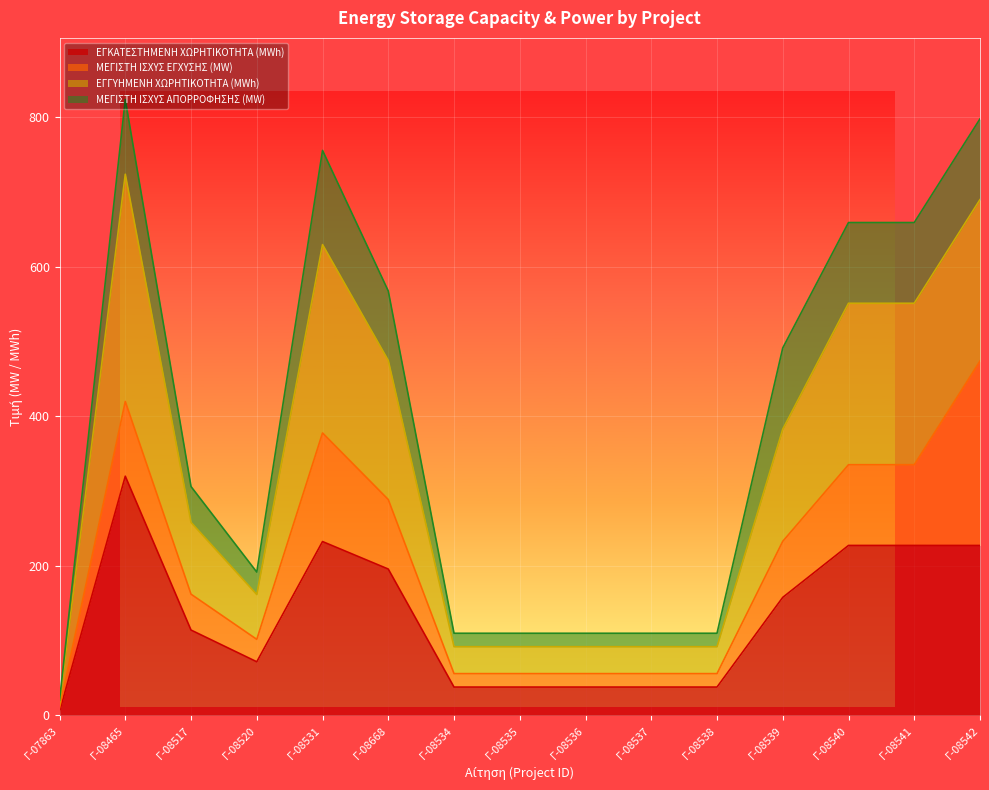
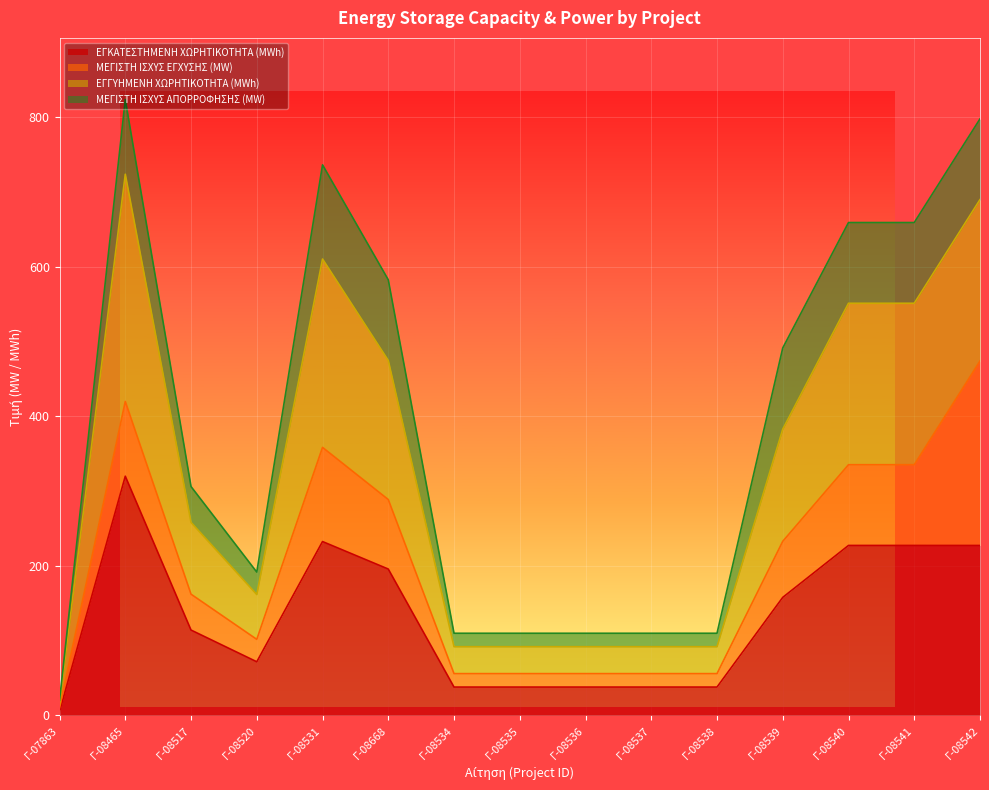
  {
    "ΕΓΚΑΤΕΣΤΗΜΕΝΗ ΧΩΡΗΤΙΚΟΤΗΤΑ (MWh)": {
      "Γ-07863": 10,
      "Γ-08465": 320,
      "Γ-08517": 110,
      "Γ-08520": 70,
      "Γ-08531": 230,
      "Γ-08668": 200,
      "Γ-08534": 40,
      "Γ-08535": 40,
      "Γ-08536": 40,
      "Γ-08537": 40,
      "Γ-08538": 40,
      "Γ-08539": 160,
      "Γ-08540": 230,
      "Γ-08541": 230,
      "Γ-08542": 230
    },
    "ΜΕΓΙΣΤΗ ΙΣΧΥΣ ΕΓΧΥΣΗΣ (MW)": {
      "Γ-07863": 10,
      "Γ-08465": 100,
      "Γ-08517": 50,
      "Γ-08520": 30,
-     "Γ-08531": 150,
+     "Γ-08531": 130,
      "Γ-08668": 90,
      "Γ-08534": 20,
      "Γ-08535": 20,
      "Γ-08536": 20,
      "Γ-08537": 20,
      "Γ-08538": 20,
      "Γ-08539": 80,
      "Γ-08540": 110,
      "Γ-08541": 110,
      "Γ-08542": 250
    },
    "ΕΓΓΥΗΜΕΝΗ ΧΩΡΗΤΙΚΟΤΗΤΑ (MWh)": {
      "Γ-07863": 10,
      "Γ-08465": 300,
      "Γ-08517": 100,
      "Γ-08520": 60,
      "Γ-08531": 250,
      "Γ-08668": 190,
      "Γ-08534": 40,
      "Γ-08535": 40,
      "Γ-08536": 40,
      "Γ-08537": 40,
      "Γ-08538": 40,
      "Γ-08539": 150,
      "Γ-08540": 220,
      "Γ-08541": 220,
      "Γ-08542": 220
    },
    "ΜΕΓΙΣΤΗ ΙΣΧΥΣ ΑΠΟΡΡΟΦΗΣΗΣ (MW)": {
      "Γ-07863": 0,
      "Γ-08517": 50,
      "Γ-08520": 30,
      "Γ-08531": 130,
-     "Γ-08668": 90,
+     "Γ-08668": 110,
      "Γ-08534": 20,
      "Γ-08535": 20,
      "Γ-08536": 20,
      "Γ-08537": 20,
      "Γ-08538": 20,
      "Γ-08539": 110,
      "Γ-08540": 110,
      "Γ-08541": 110,
      "Γ-08542": 110
    }
  }
